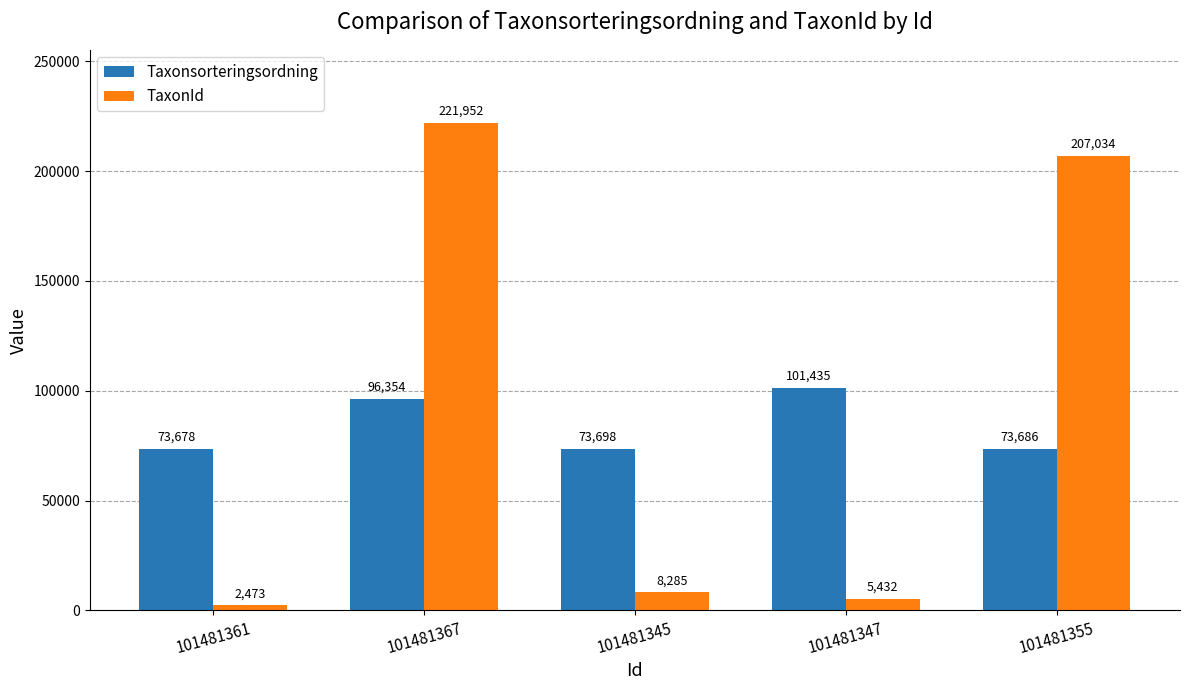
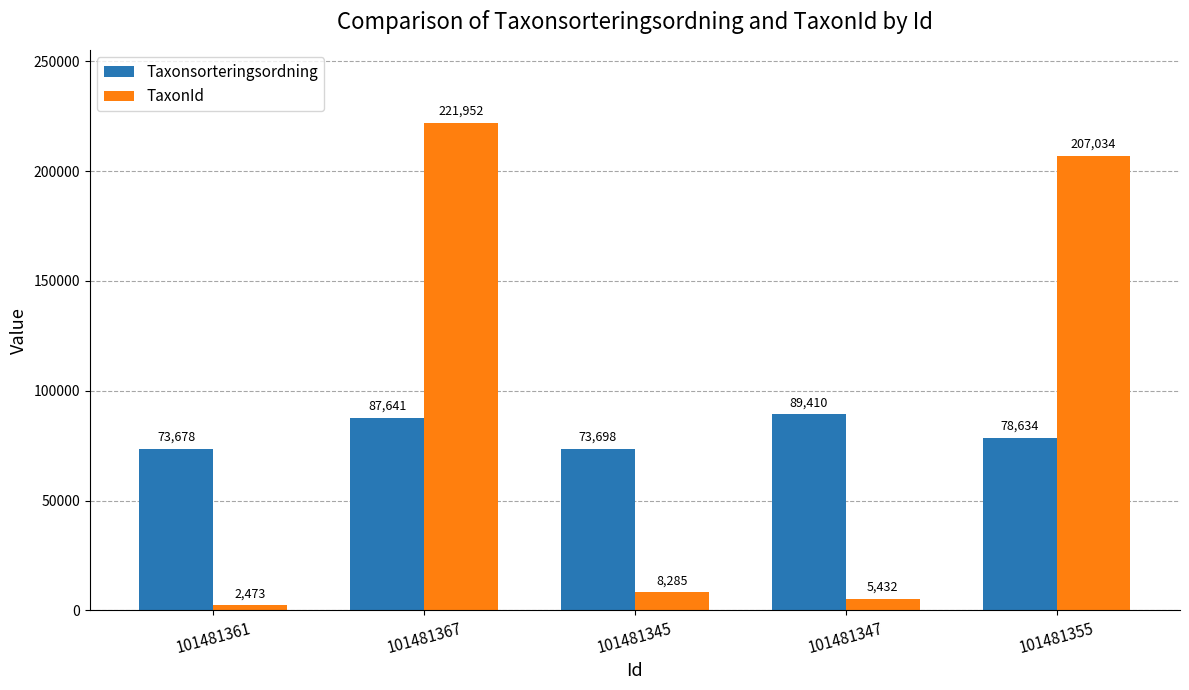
  {
    "Taxonsorteringsordning": {
      "101481361": "73,678",
-     "101481367": "96,354",
+     "101481367": "87,641",
      "101481345": "73,698",
-     "101481347": "101,435",
-     "101481355": "73,686"
+     "101481347": "89,410",
+     "101481355": "78,634"
    },
    "TaxonId": {
      "101481361": "2,473",
      "101481367": "221,952",
      "101481345": "8,285",
      "101481347": "5,432",
      "101481355": "207,034"
    }
  }
